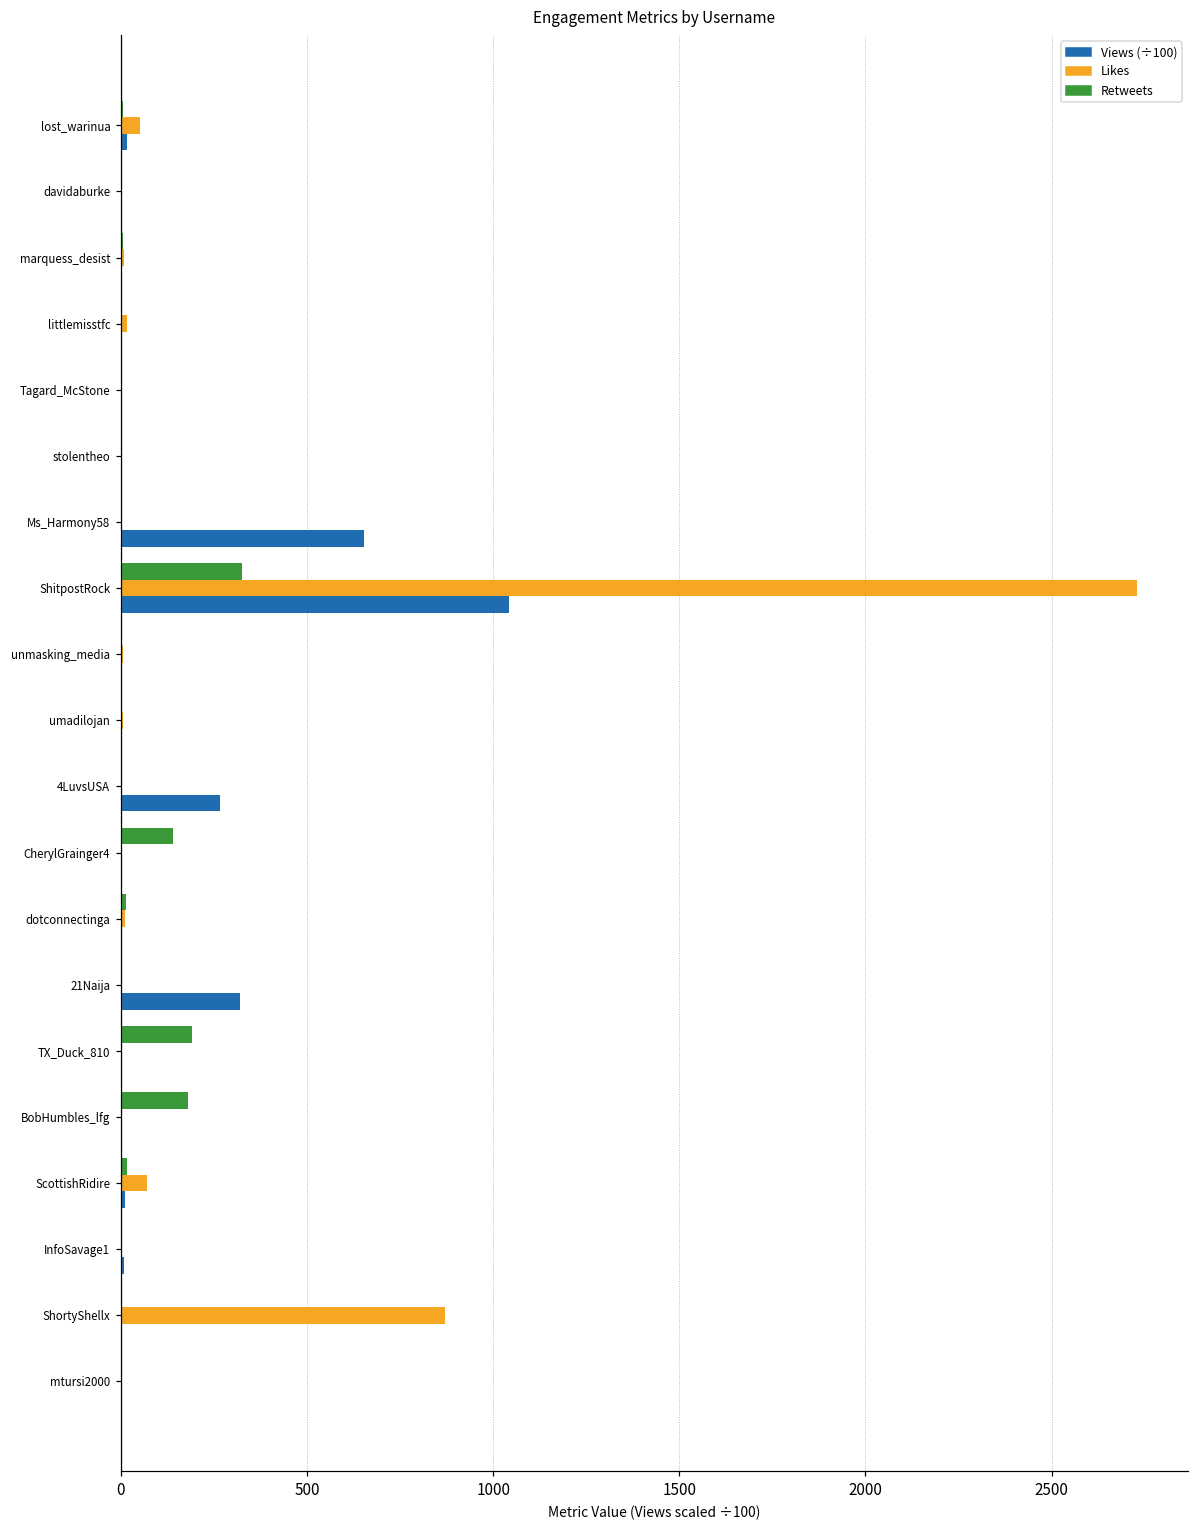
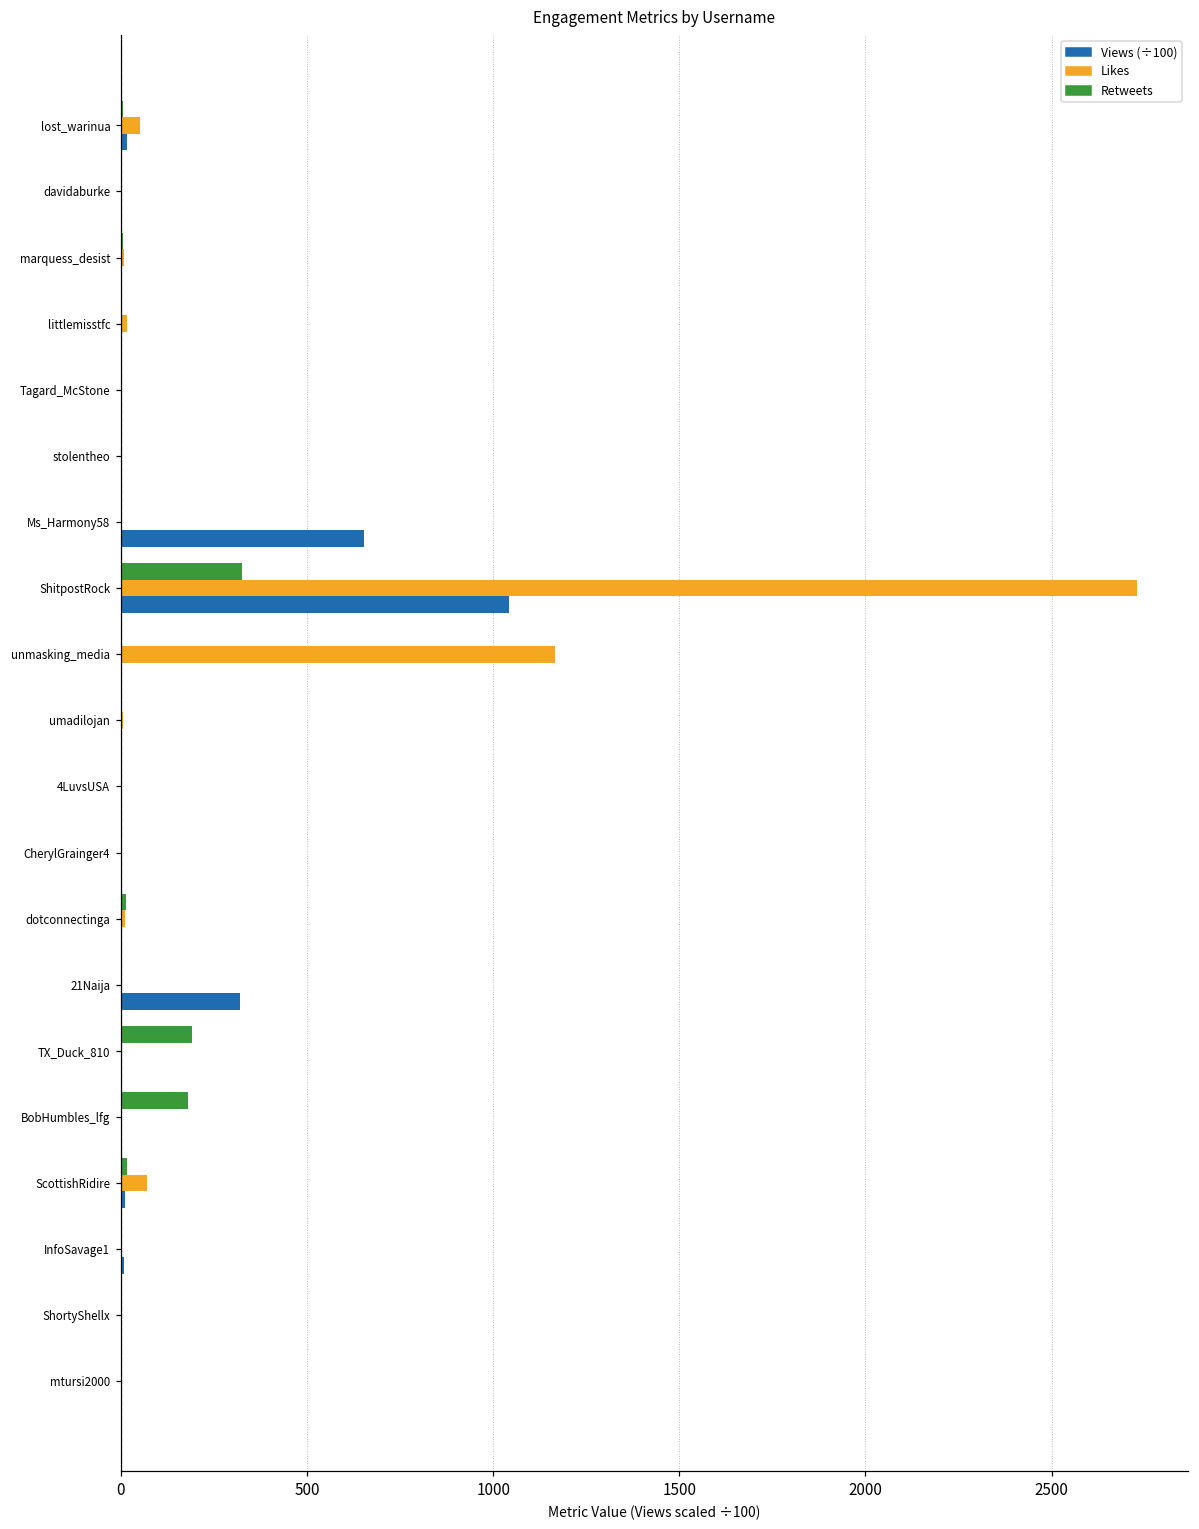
  {
    "Views (÷100)": {
      "lost_warinua": 20,
      "Ms_Harmony58": 650,
      "ShitpostRock": 1040,
-     "4LuvsUSA": 270,
+     "4LuvsUSA": 0,
      "21Naija": 320,
      "ScottishRidire": 10
    },
    "Likes": {
      "lost_warinua": 50,
      "marquess_desist": 10,
      "littlemisstfc": 20,
      "ShitpostRock": 2730,
-     "unmasking_media": 10,
+     "unmasking_media": 1170,
      "dotconnectinga": 10,
      "TX_Duck_810": 0,
      "BobHumbles_lfg": 0,
      "ScottishRidire": 70,
-     "ShortyShellx": 870
+     "ShortyShellx": 0
    },
    "Retweets": {
      "davidaburke": 0,
      "littlemisstfc": 0,
      "Tagard_McStone": 0,
      "stolentheo": 0,
      "Ms_Harmony58": 0,
      "ShitpostRock": 330,
      "unmasking_media": 0,
-     "CherylGrainger4": 140,
+     "CherylGrainger4": 0,
      "dotconnectinga": 10,
      "21Naija": 0,
      "TX_Duck_810": 190,
      "BobHumbles_lfg": 180,
      "ScottishRidire": 20,
      "InfoSavage1": 0,
      "ShortyShellx": 0,
      "mtursi2000": 0
    }
  }
